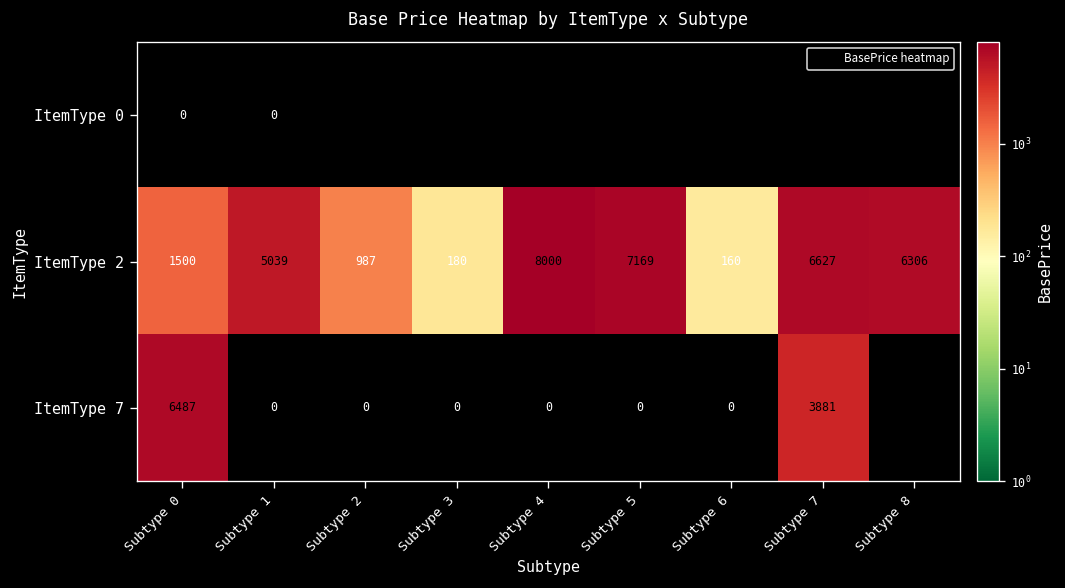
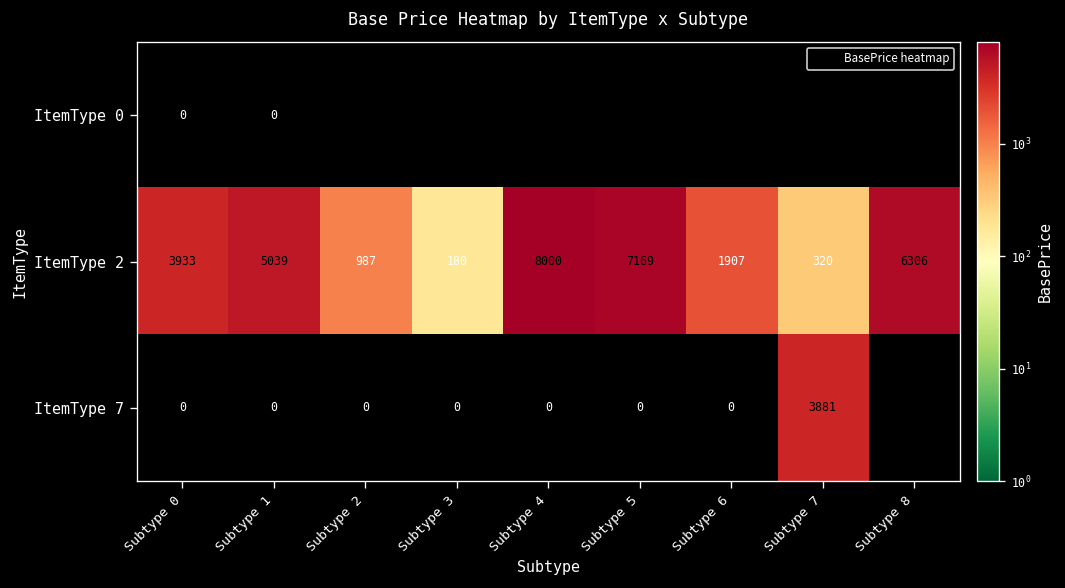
  {
    "ItemType 0": {
      "Subtype 0": 0,
      "Subtype 1": 0
    },
    "ItemType 2": {
-     "Subtype 0": 1500,
+     "Subtype 0": 3933,
      "Subtype 1": 5039,
      "Subtype 2": 987,
      "Subtype 3": 180,
      "Subtype 4": 8000,
      "Subtype 5": 7169,
-     "Subtype 6": 160,
-     "Subtype 7": 6627,
+     "Subtype 6": 1907,
+     "Subtype 7": 320,
      "Subtype 8": 6306
    },
    "ItemType 7": {
-     "Subtype 0": 6487,
+     "Subtype 0": 0,
      "Subtype 1": 0,
      "Subtype 2": 0,
      "Subtype 3": 0,
      "Subtype 4": 0,
      "Subtype 5": 0,
      "Subtype 6": 0,
      "Subtype 7": 3881
    }
  }
